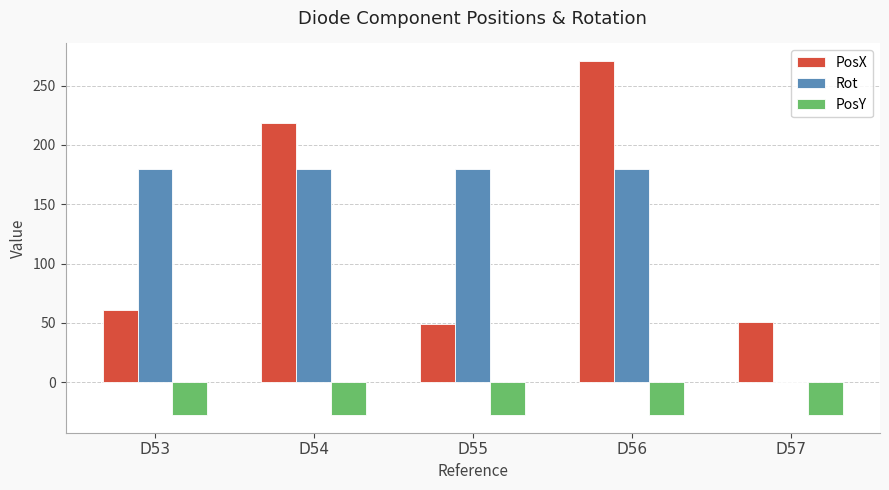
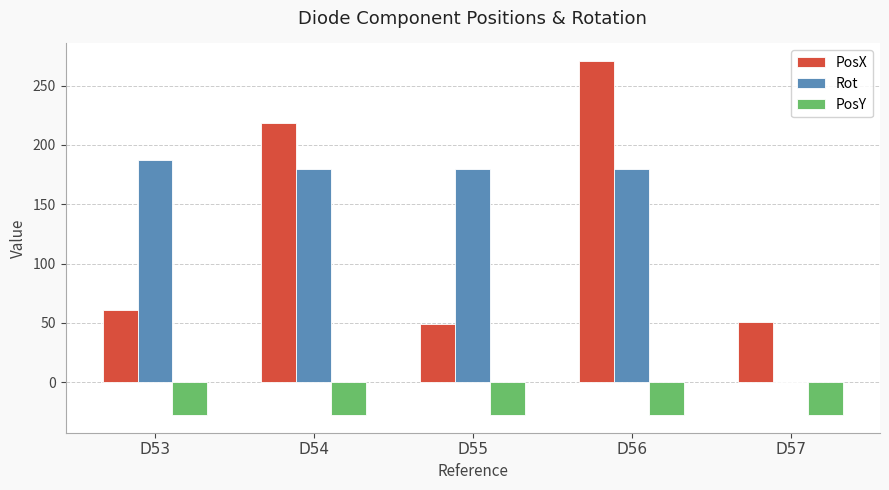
  {
    "PosX": {
      "D53": 61,
      "D54": 219,
      "D55": 49,
      "D56": 271,
      "D57": 51
    },
    "Rot": {
-     "D53": 180,
+     "D53": 187,
      "D54": 180,
      "D55": 180,
      "D56": 180,
      "D57": 0
    },
    "PosY": {
      "D53": -28,
      "D54": -28,
      "D55": -28,
      "D56": -28,
      "D57": -28
    }
  }
